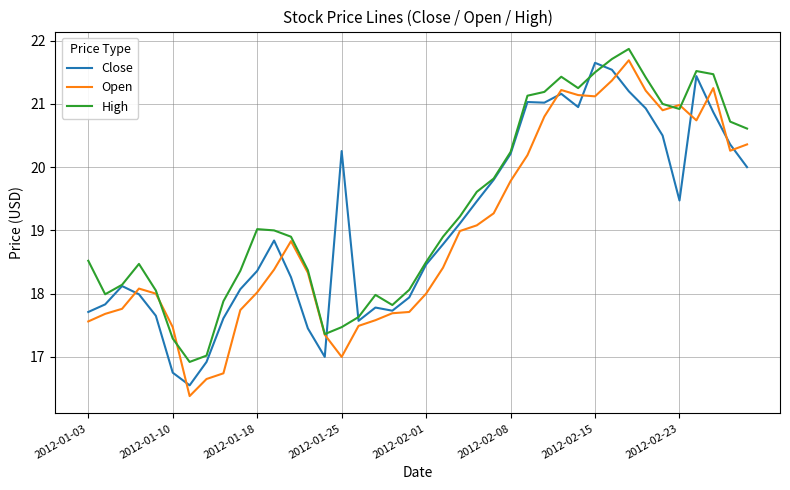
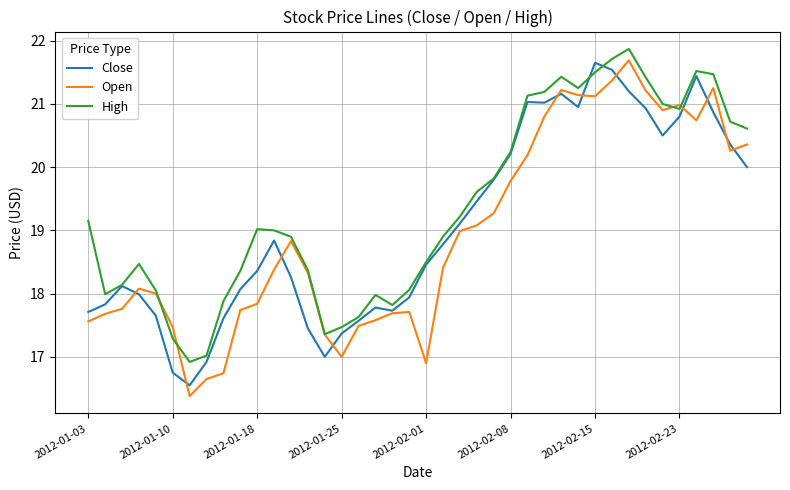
  {
    "Close": {
      "2012-01-03": 17.7,
      "2012-01-10": 16.8,
      "2012-01-18": 18.4,
-     "2012-01-25": 20.3,
+     "2012-01-25": 17.4,
      "2012-02-15": 21.7,
-     "2012-02-23": 19.5
+     "2012-02-23": 20.8
    },
    "Open": {
      "2012-01-03": 17.6,
      "2012-01-10": 17.5,
-     "2012-01-18": 18.0,
+     "2012-01-18": 17.8,
      "2012-01-25": 17.0,
-     "2012-02-01": 18.0,
+     "2012-02-01": 16.9,
      "2012-02-08": 19.8,
      "2012-02-15": 21.1,
      "2012-02-23": 21.0
    },
    "High": {
-     "2012-01-03": 18.5,
+     "2012-01-03": 19.2,
      "2012-01-10": 17.3,
      "2012-01-18": 19.0,
      "2012-01-25": 17.5,
      "2012-02-15": 21.5,
      "2012-02-23": 20.9
    }
  }
